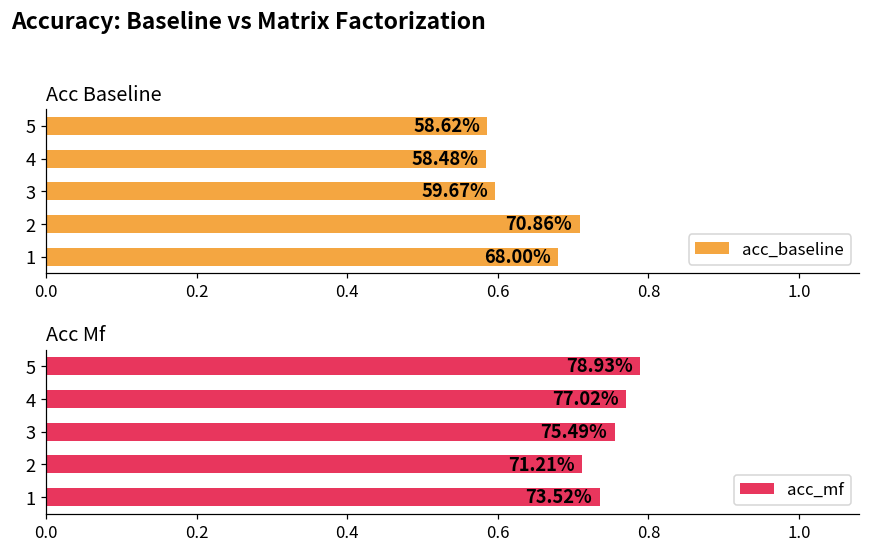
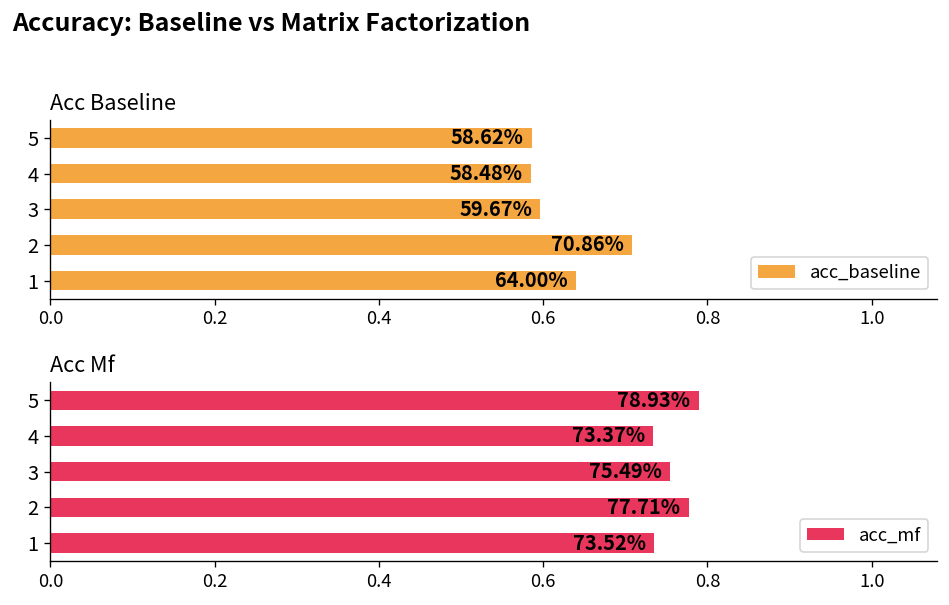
  {
    "Acc Baseline": {
      "5": "58.62%",
      "4": "58.48%",
      "3": "59.67%",
      "2": "70.86%",
-     "1": "68.00%"
+     "1": "64.00%"
    },
    "Acc Mf": {
      "5": "78.93%",
-     "4": "77.02%",
+     "4": "73.37%",
      "3": "75.49%",
-     "2": "71.21%",
+     "2": "77.71%",
      "1": "73.52%"
    }
  }
